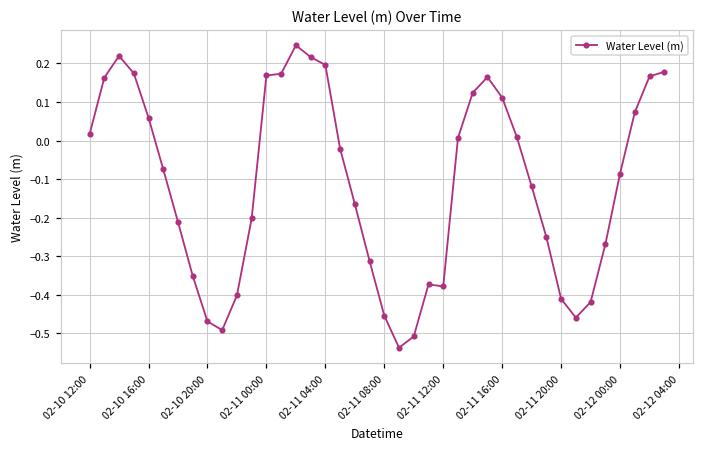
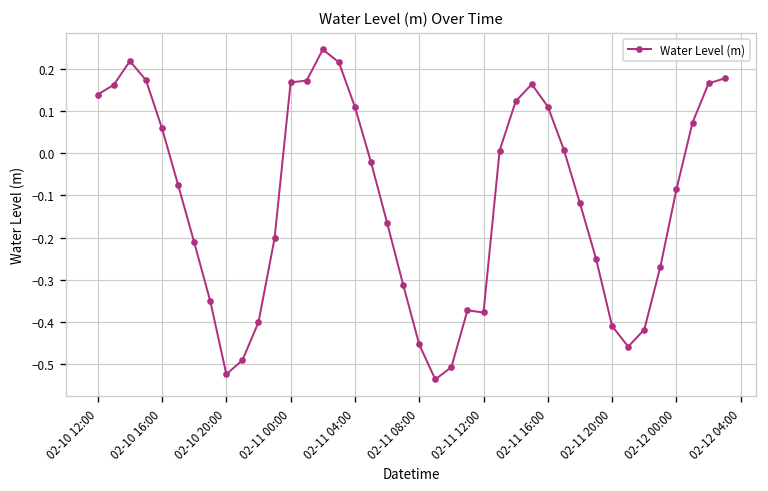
  {
-   "02-10 12:00": 0.02,
+   "02-10 12:00": 0.14,
    "02-10 16:00": 0.06,
-   "02-10 20:00": -0.47,
+   "02-10 20:00": -0.53,
    "02-11 00:00": 0.17,
-   "02-11 04:00": 0.20,
+   "02-11 04:00": 0.11,
    "02-11 08:00": -0.45,
    "02-11 12:00": -0.38,
    "02-11 16:00": 0.11,
    "02-11 20:00": -0.41,
    "02-12 00:00": -0.09
  }
